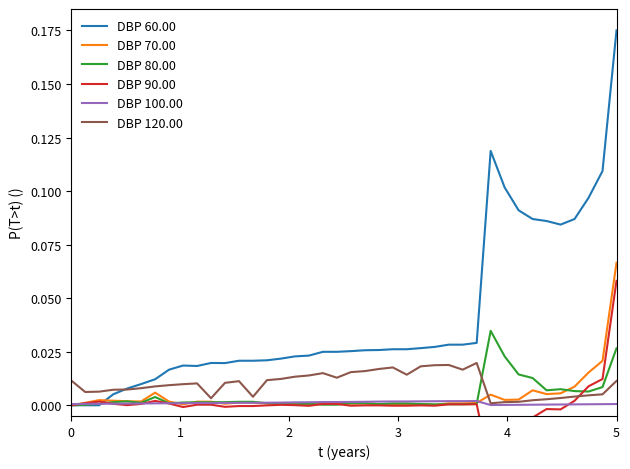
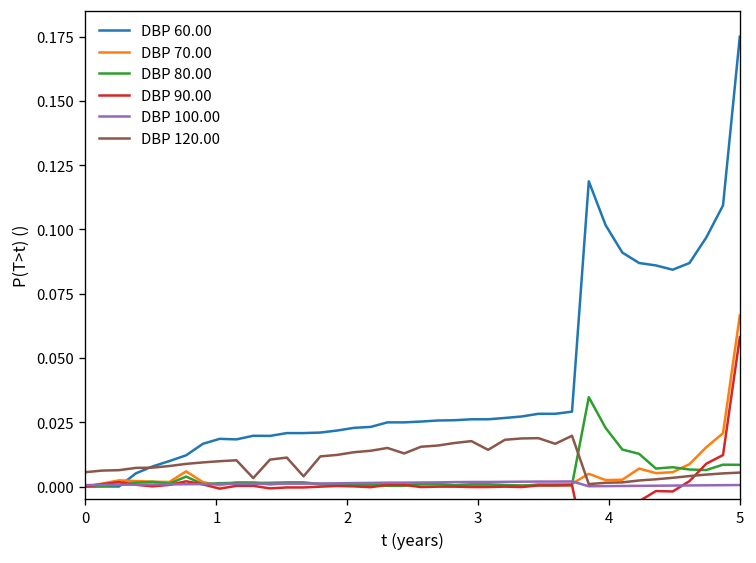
  {
    "DBP 60.00": {
      "5": 0.175
    },
    "DBP 70.00": {
      "5": 0.067
    },
    "DBP 80.00": {
-     "5": 0.027
+     "5": 0.008
    },
    "DBP 90.00": {
      "5": 0.058
    },
    "DBP 100.00": {
      "5": 0.001
    },
    "DBP 120.00": {
-     "0": 0.012,
-     "5": 0.011
+     "0": 0.006,
+     "5": 0.005
    }
  }
